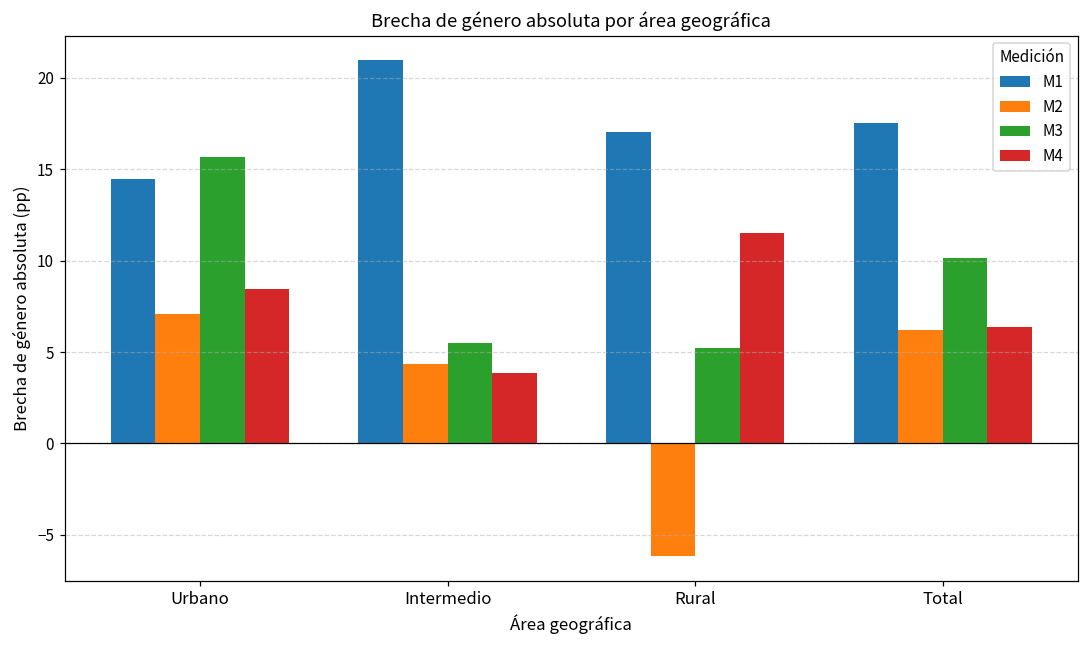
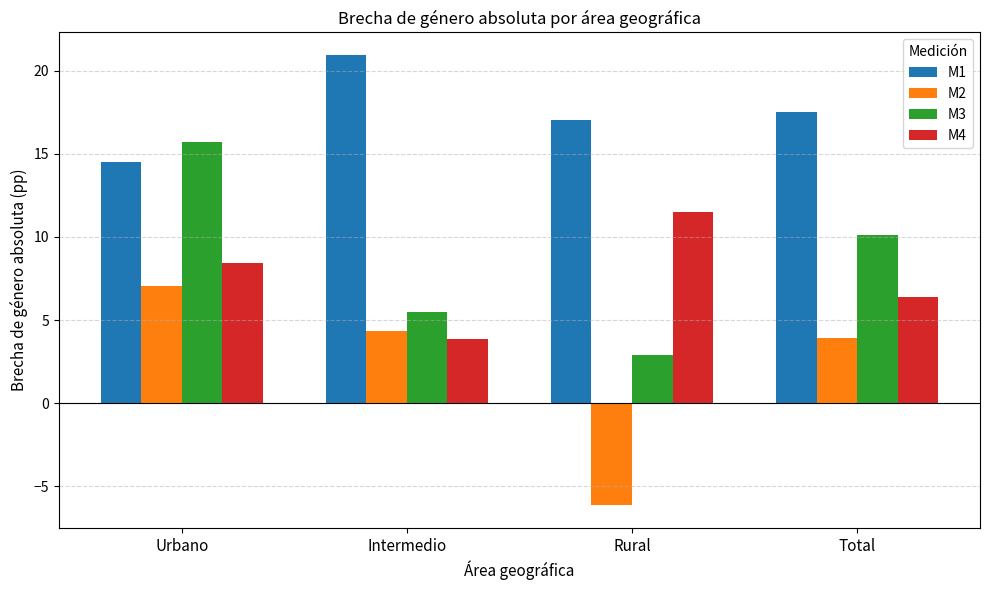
  {
    "M1": {
      "Urbano": 14.5,
      "Intermedio": 20.9,
      "Rural": 17.0,
      "Total": 17.5
    },
    "M2": {
      "Urbano": 7.1,
      "Intermedio": 4.4,
      "Rural": -6.1,
-     "Total": 6.2
+     "Total": 3.9
    },
    "M3": {
      "Urbano": 15.7,
      "Intermedio": 5.5,
-     "Rural": 5.2,
+     "Rural": 2.9,
      "Total": 10.1
    },
    "M4": {
      "Urbano": 8.5,
      "Intermedio": 3.8,
      "Rural": 11.5,
      "Total": 6.4
    }
  }
